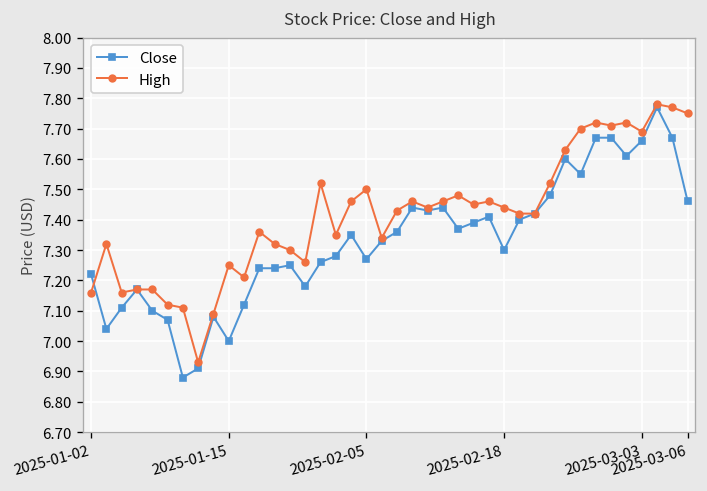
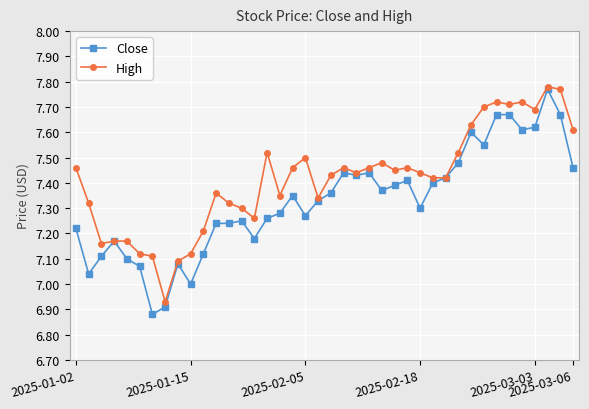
  {
    "Close": {
      "2025-01-02": 7.22,
      "2025-01-15": 7.00,
      "2025-02-05": 7.27,
      "2025-02-18": 7.30,
-     "2025-03-03": 7.66,
+     "2025-03-03": 7.62,
      "2025-03-06": 7.46
    },
    "High": {
-     "2025-01-02": 7.16,
-     "2025-01-15": 7.25,
+     "2025-01-02": 7.46,
+     "2025-01-15": 7.12,
      "2025-02-05": 7.50,
      "2025-02-18": 7.44,
      "2025-03-03": 7.69,
-     "2025-03-06": 7.75
+     "2025-03-06": 7.61
    }
  }
